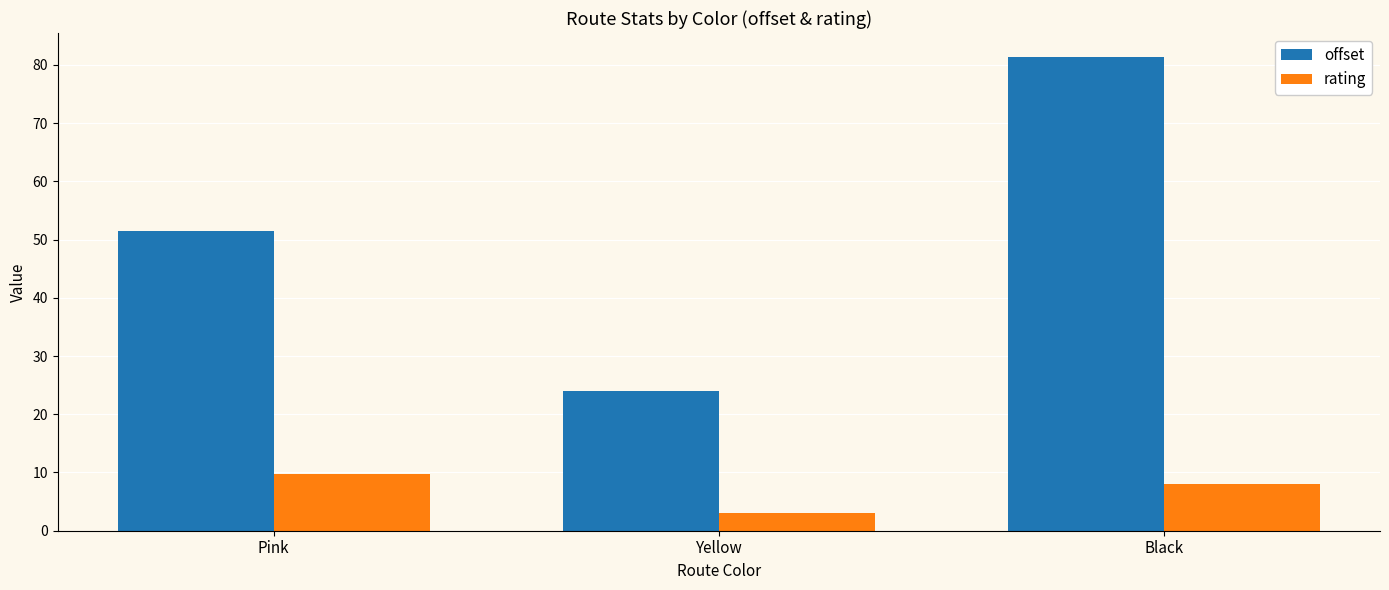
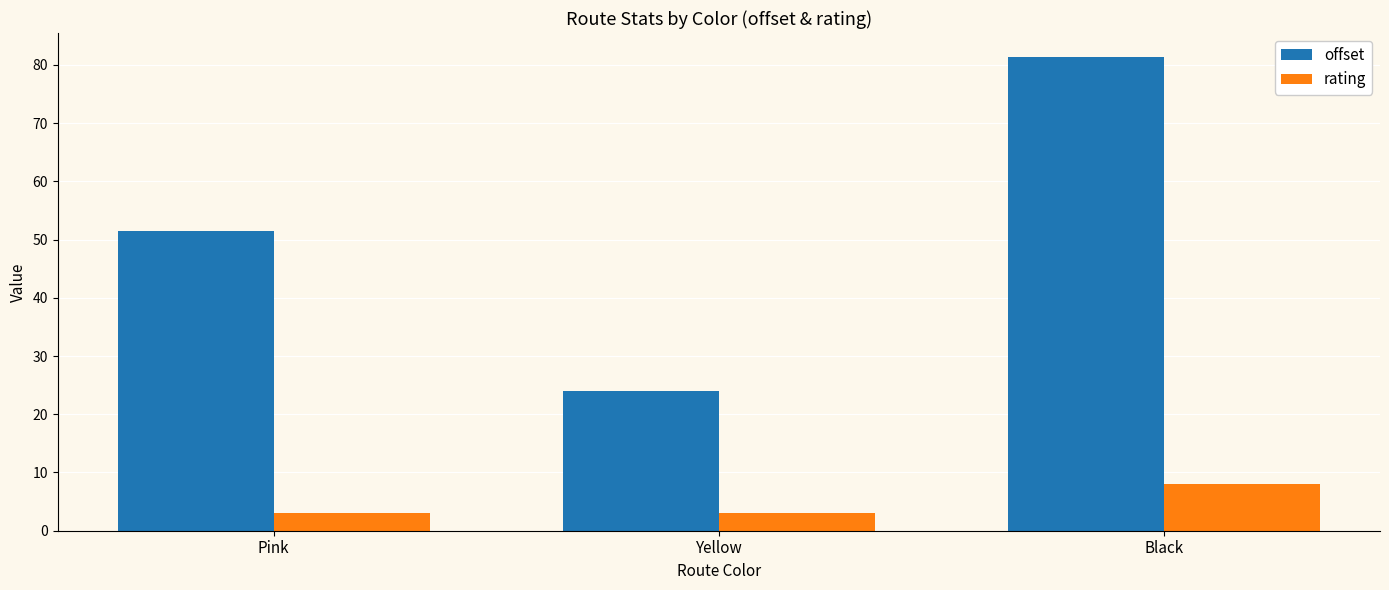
  {
    "offset": {
      "Pink": 52,
      "Yellow": 24,
      "Black": 81
    },
    "rating": {
-     "Pink": 10,
+     "Pink": 3,
      "Yellow": 3,
      "Black": 8
    }
  }
